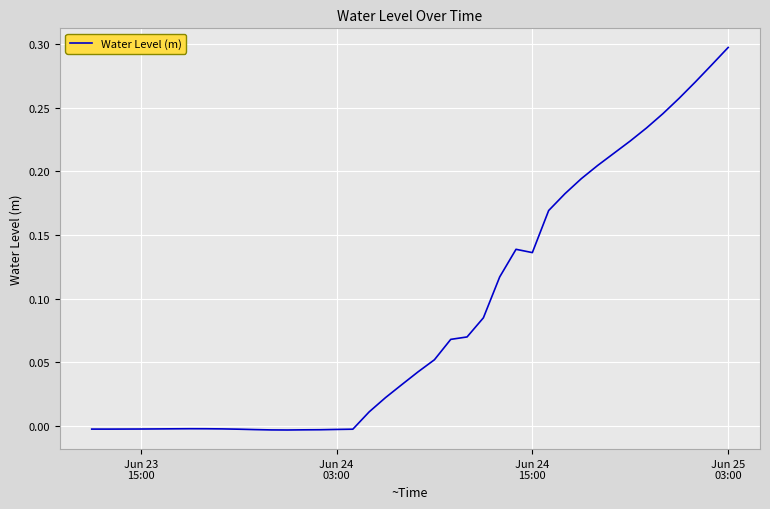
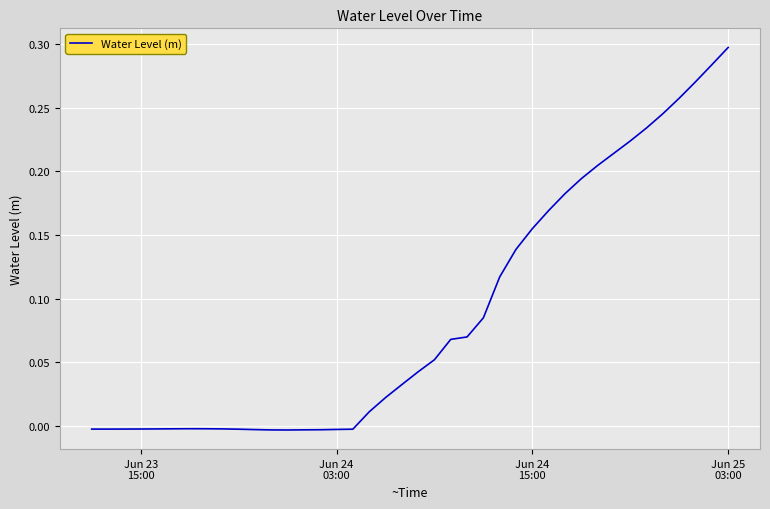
  {
    "Jun 23 15:00": -0.002,
    "Jun 24 03:00": -0.003,
-   "Jun 24 15:00": 0.136,
+   "Jun 24 15:00": 0.155,
    "Jun 25 03:00": 0.297
  }
